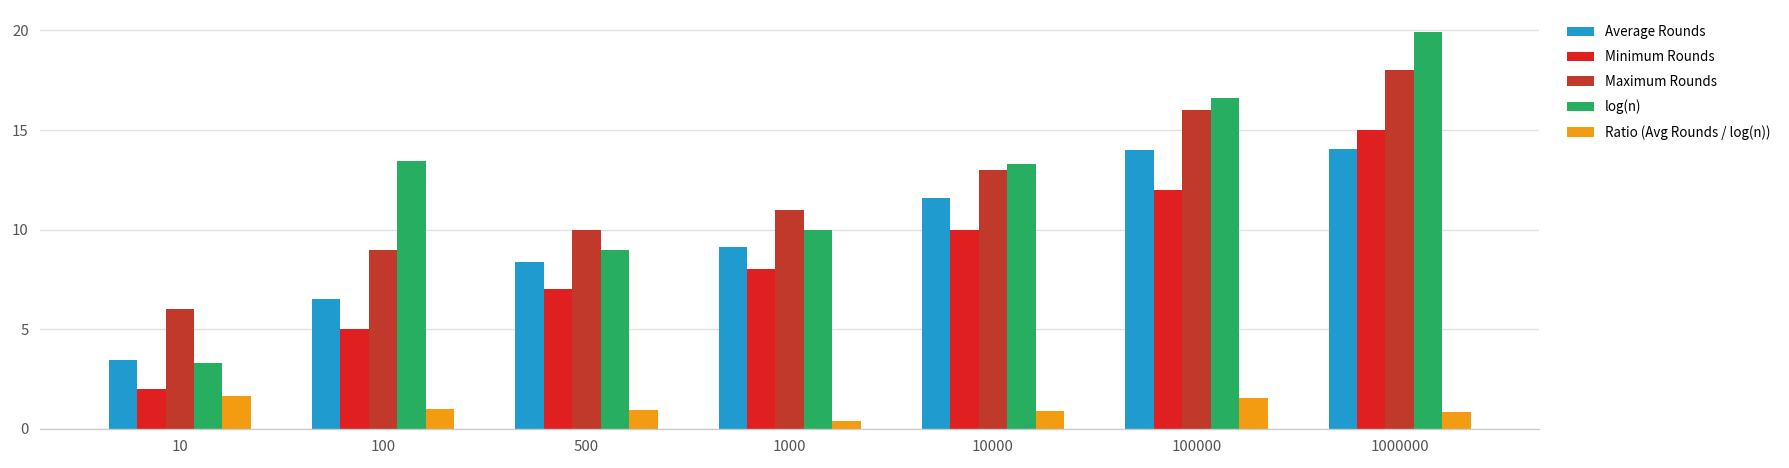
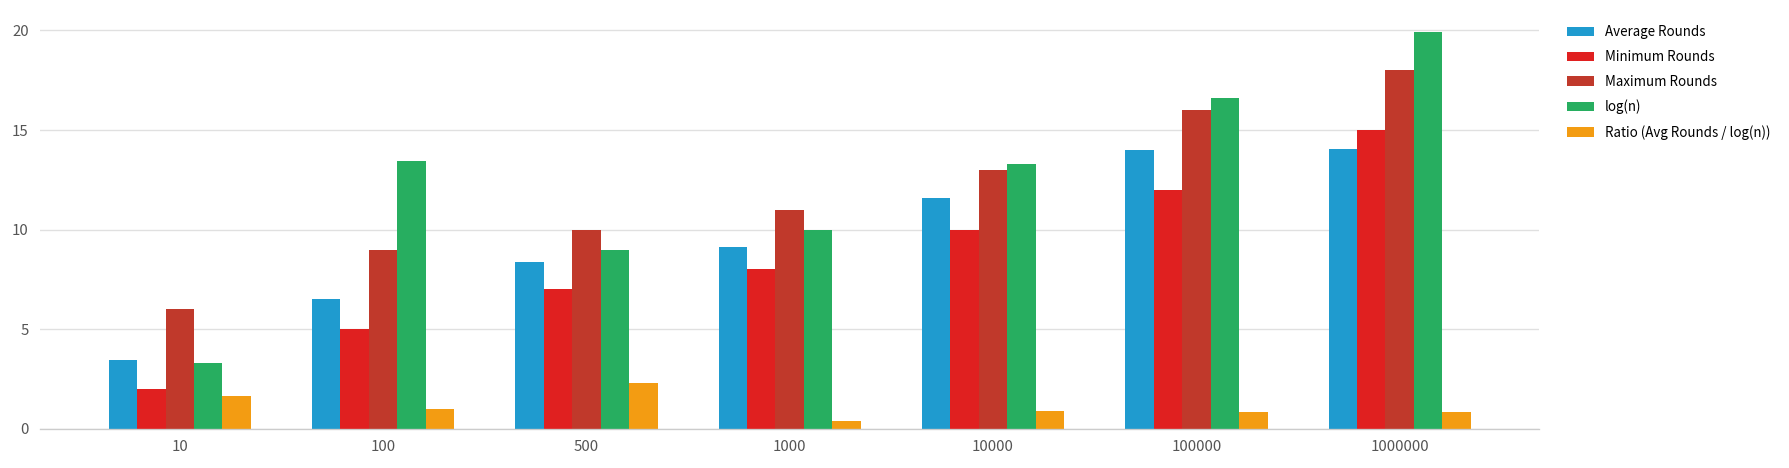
  {
    "Average Rounds": {
      "10": 3.5,
      "100": 6.5,
      "500": 8.4,
      "1000": 9.2,
      "10000": 11.6,
      "100000": 14.0,
      "1000000": 14.1
    },
    "log(n)": {
      "10": 3.3,
      "100": 13.5,
      "500": 9.0,
      "1000": 10.0,
      "10000": 13.3,
      "100000": 16.6,
      "1000000": 19.9
    },
    "Ratio (Avg Rounds / log(n))": {
      "10": 1.6,
      "100": 1.0,
-     "500": 0.9,
+     "500": 2.3,
      "1000": 0.4,
      "10000": 0.9,
-     "100000": 1.5,
+     "100000": 0.8,
      "1000000": 0.8
    }
  }
